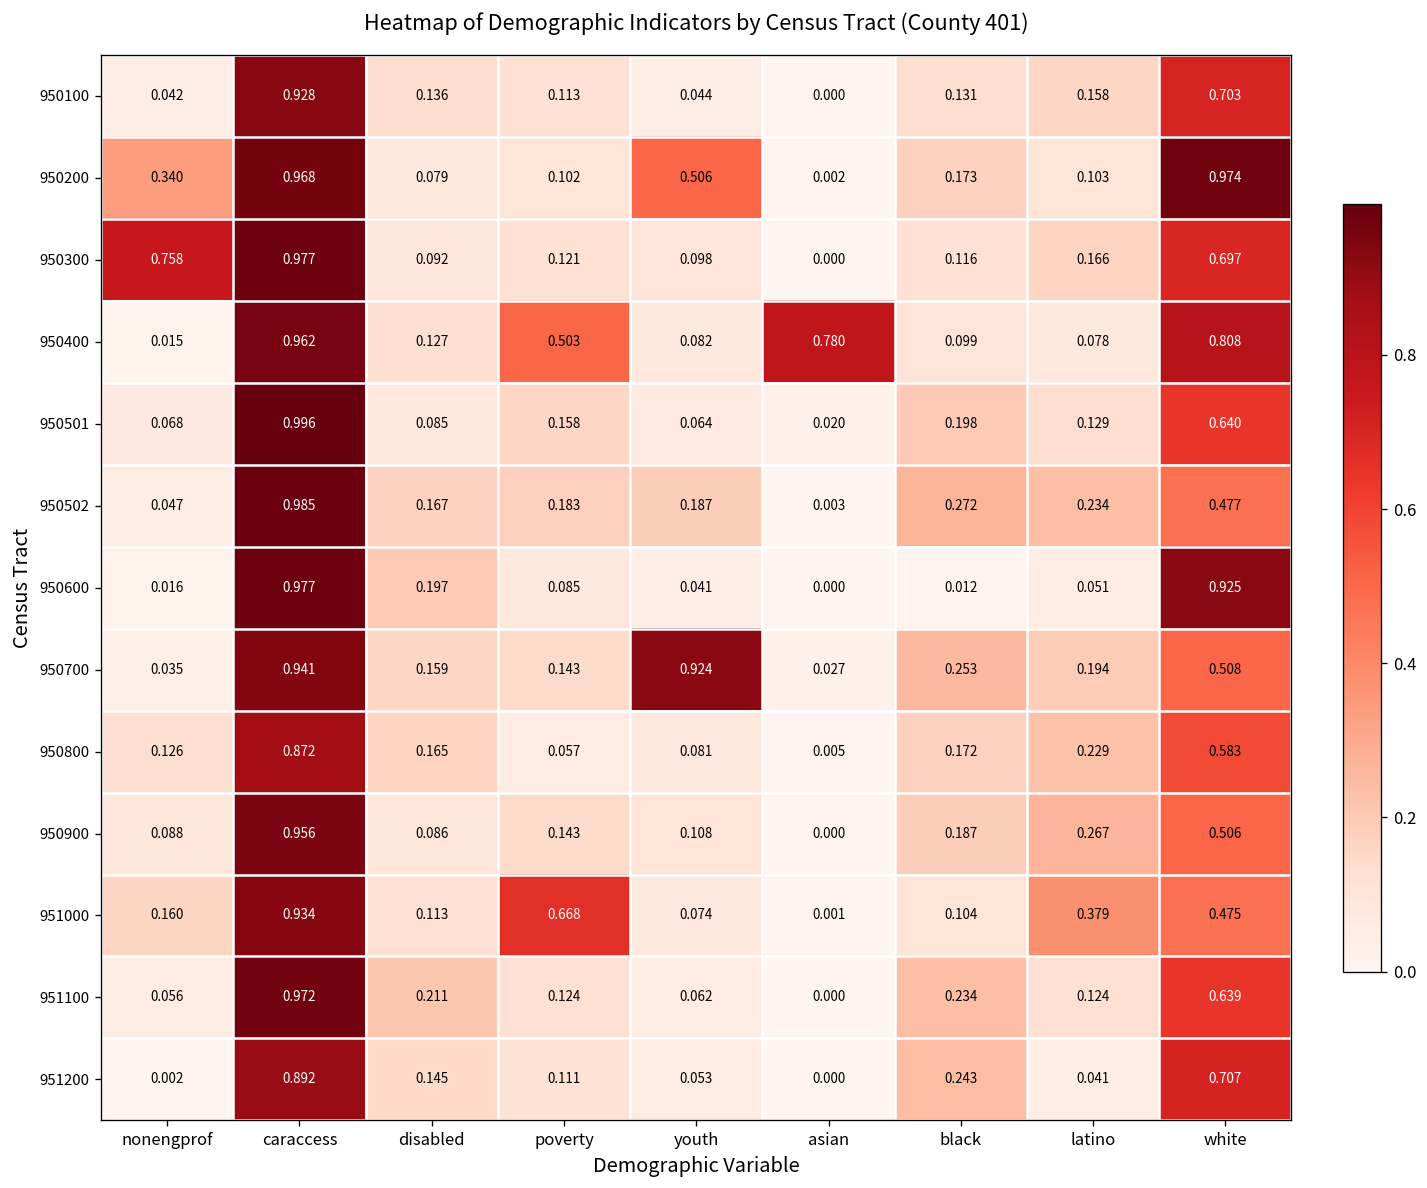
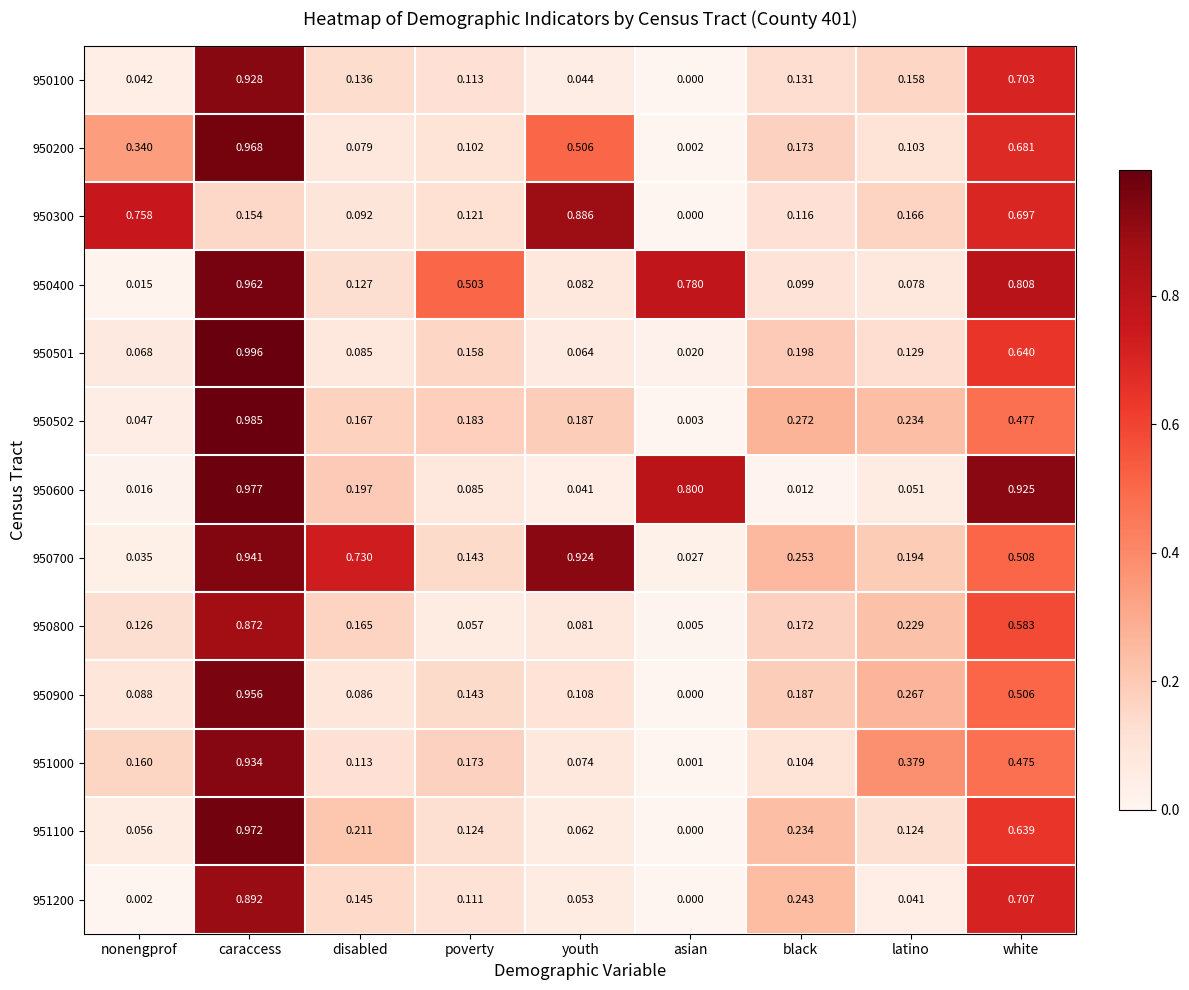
  {
    "950100": {
      "nonengprof": 0.042,
      "caraccess": 0.928,
      "disabled": 0.136,
      "poverty": 0.113,
      "youth": 0.044,
      "asian": 0.000,
      "black": 0.131,
      "latino": 0.158,
      "white": 0.703
    },
    "950200": {
      "nonengprof": 0.340,
      "caraccess": 0.968,
      "disabled": 0.079,
      "poverty": 0.102,
      "youth": 0.506,
      "asian": 0.002,
      "black": 0.173,
      "latino": 0.103,
-     "white": 0.974
+     "white": 0.681
    },
    "950300": {
      "nonengprof": 0.758,
-     "caraccess": 0.977,
+     "caraccess": 0.154,
      "disabled": 0.092,
      "poverty": 0.121,
-     "youth": 0.098,
+     "youth": 0.886,
      "asian": 0.000,
      "black": 0.116,
      "latino": 0.166,
      "white": 0.697
    },
    "950400": {
      "nonengprof": 0.015,
      "caraccess": 0.962,
      "disabled": 0.127,
      "poverty": 0.503,
      "youth": 0.082,
      "asian": 0.780,
      "black": 0.099,
      "latino": 0.078,
      "white": 0.808
    },
    "950501": {
      "nonengprof": 0.068,
      "caraccess": 0.996,
      "disabled": 0.085,
      "poverty": 0.158,
      "youth": 0.064,
      "asian": 0.020,
      "black": 0.198,
      "latino": 0.129,
      "white": 0.640
    },
    "950502": {
      "nonengprof": 0.047,
      "caraccess": 0.985,
      "disabled": 0.167,
      "poverty": 0.183,
      "youth": 0.187,
      "asian": 0.003,
      "black": 0.272,
      "latino": 0.234,
      "white": 0.477
    },
    "950600": {
      "nonengprof": 0.016,
      "caraccess": 0.977,
      "disabled": 0.197,
      "poverty": 0.085,
      "youth": 0.041,
-     "asian": 0.000,
+     "asian": 0.800,
      "black": 0.012,
      "latino": 0.051,
      "white": 0.925
    },
    "950700": {
      "nonengprof": 0.035,
      "caraccess": 0.941,
-     "disabled": 0.159,
+     "disabled": 0.730,
      "poverty": 0.143,
      "youth": 0.924,
      "asian": 0.027,
      "black": 0.253,
      "latino": 0.194,
      "white": 0.508
    },
    "950800": {
      "nonengprof": 0.126,
      "caraccess": 0.872,
      "disabled": 0.165,
      "poverty": 0.057,
      "youth": 0.081,
      "asian": 0.005,
      "black": 0.172,
      "latino": 0.229,
      "white": 0.583
    },
    "950900": {
      "nonengprof": 0.088,
      "caraccess": 0.956,
      "disabled": 0.086,
      "poverty": 0.143,
      "youth": 0.108,
      "asian": 0.000,
      "black": 0.187,
      "latino": 0.267,
      "white": 0.506
    },
    "951000": {
      "nonengprof": 0.160,
      "caraccess": 0.934,
      "disabled": 0.113,
-     "poverty": 0.668,
+     "poverty": 0.173,
      "youth": 0.074,
      "asian": 0.001,
      "black": 0.104,
      "latino": 0.379,
      "white": 0.475
    },
    "951100": {
      "nonengprof": 0.056,
      "caraccess": 0.972,
      "disabled": 0.211,
      "poverty": 0.124,
      "youth": 0.062,
      "asian": 0.000,
      "black": 0.234,
      "latino": 0.124,
      "white": 0.639
    },
    "951200": {
      "nonengprof": 0.002,
      "caraccess": 0.892,
      "disabled": 0.145,
      "poverty": 0.111,
      "youth": 0.053,
      "asian": 0.000,
      "black": 0.243,
      "latino": 0.041,
      "white": 0.707
    }
  }
